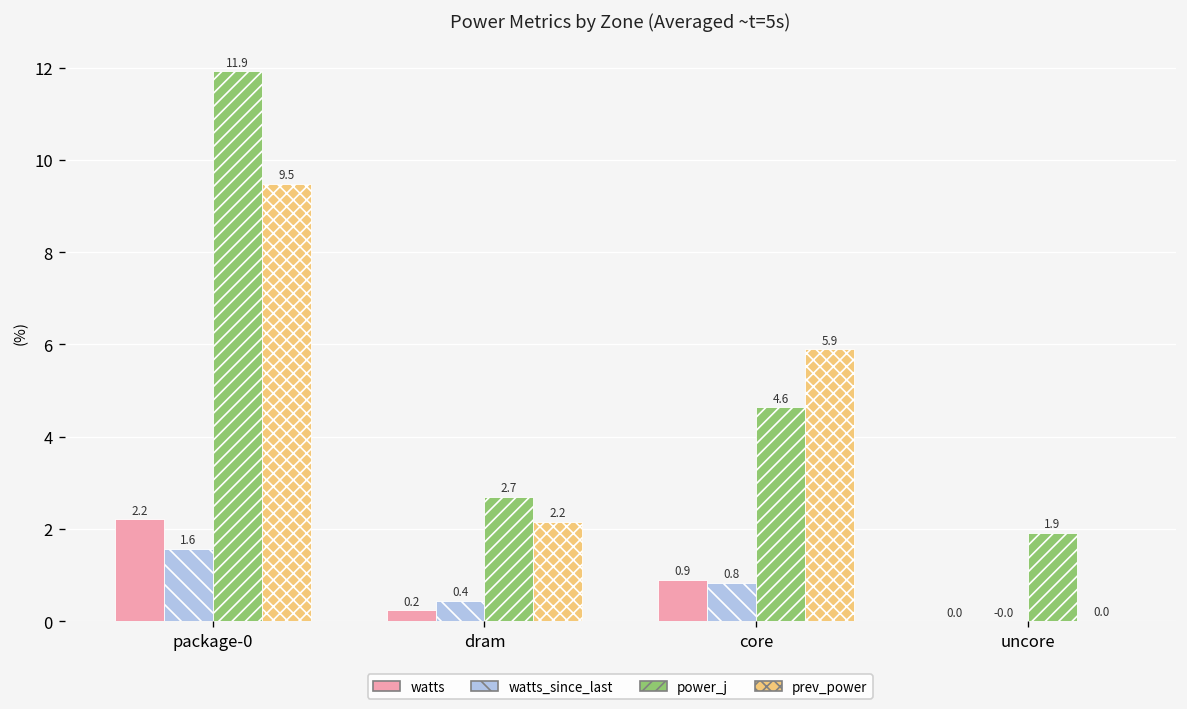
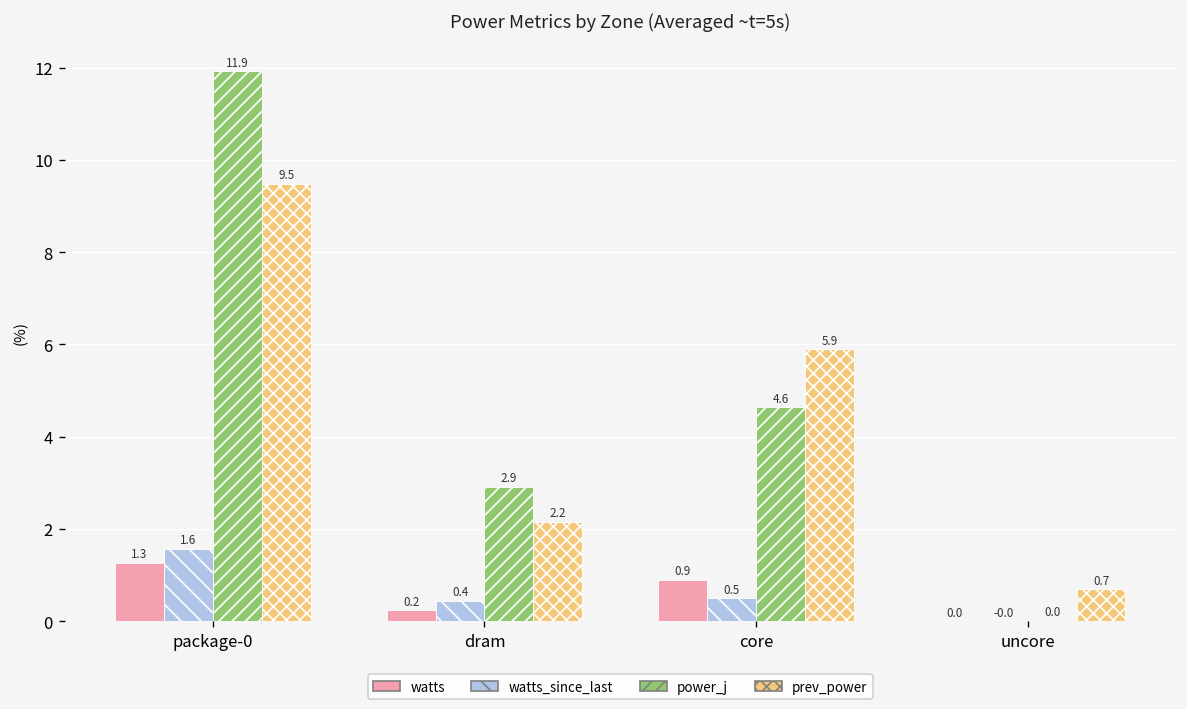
  {
    "watts": {
-     "package-0": 2.2,
+     "package-0": 1.3,
      "dram": 0.2,
      "core": 0.9,
      "uncore": 0.0
    },
    "watts_since_last": {
      "package-0": 1.6,
      "dram": 0.4,
-     "core": 0.8,
+     "core": 0.5,
      "uncore": -0.0
    },
    "power_j": {
      "package-0": 11.9,
-     "dram": 2.7,
+     "dram": 2.9,
      "core": 4.6,
-     "uncore": 1.9
+     "uncore": 0.0
    },
    "prev_power": {
      "package-0": 9.5,
      "dram": 2.2,
      "core": 5.9,
-     "uncore": 0.0
+     "uncore": 0.7
    }
  }
